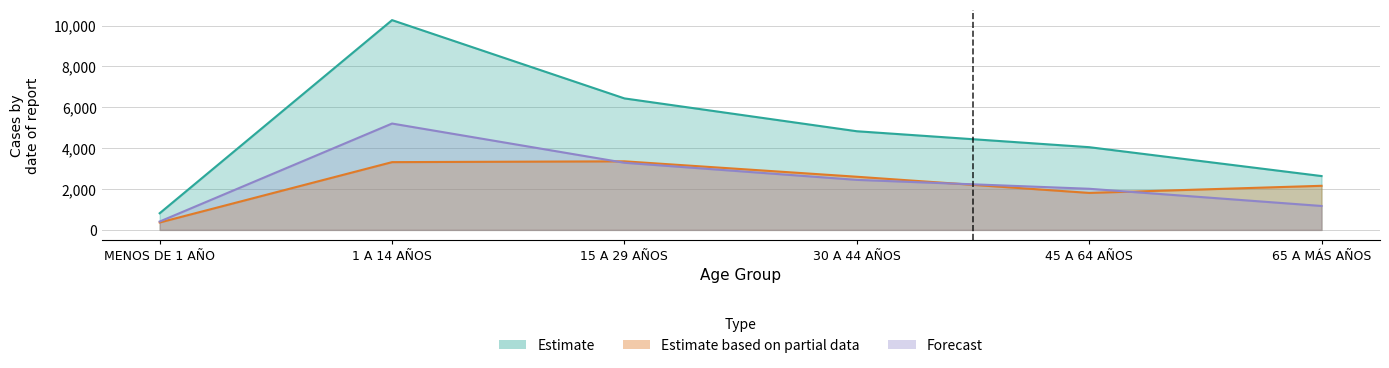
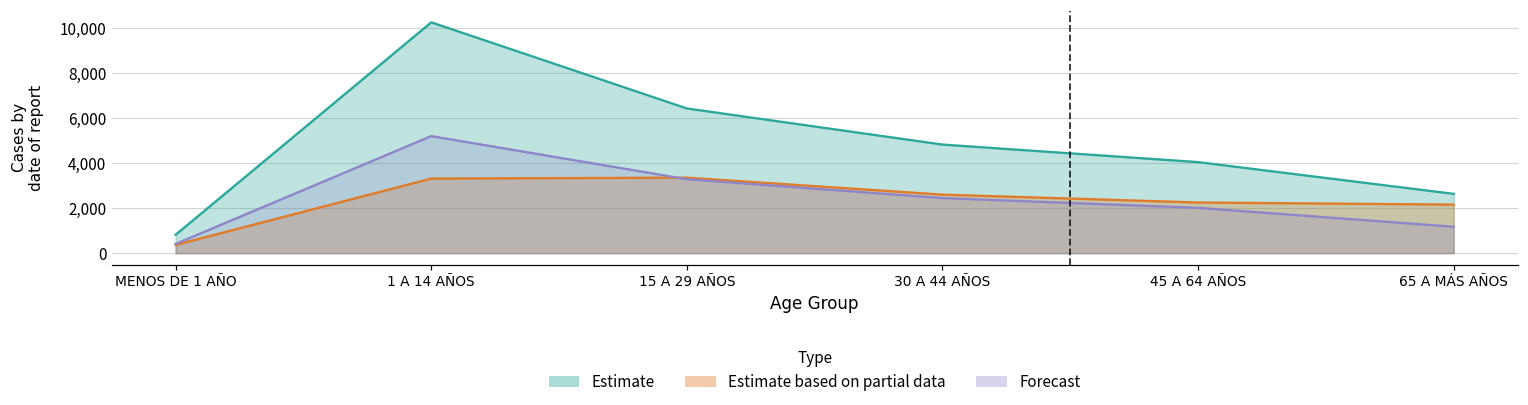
  {
    "Estimate based on partial data": {
      "1 A 14 AÑOS": "3,300",
      "30 A 44 AÑOS": "2,600",
-     "45 A 64 AÑOS": "1,800",
+     "45 A 64 AÑOS": "2,300",
      "65 A MÁS AÑOS": "2,200"
    }
  }
